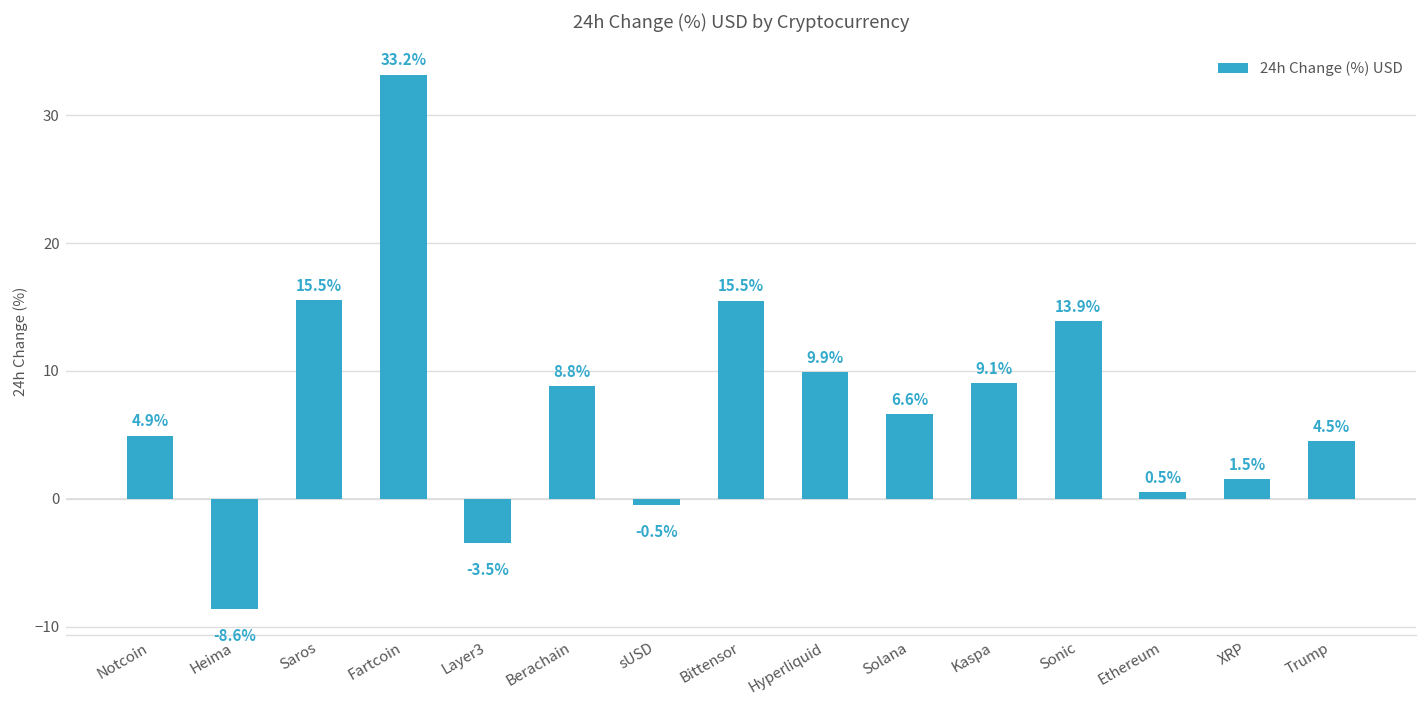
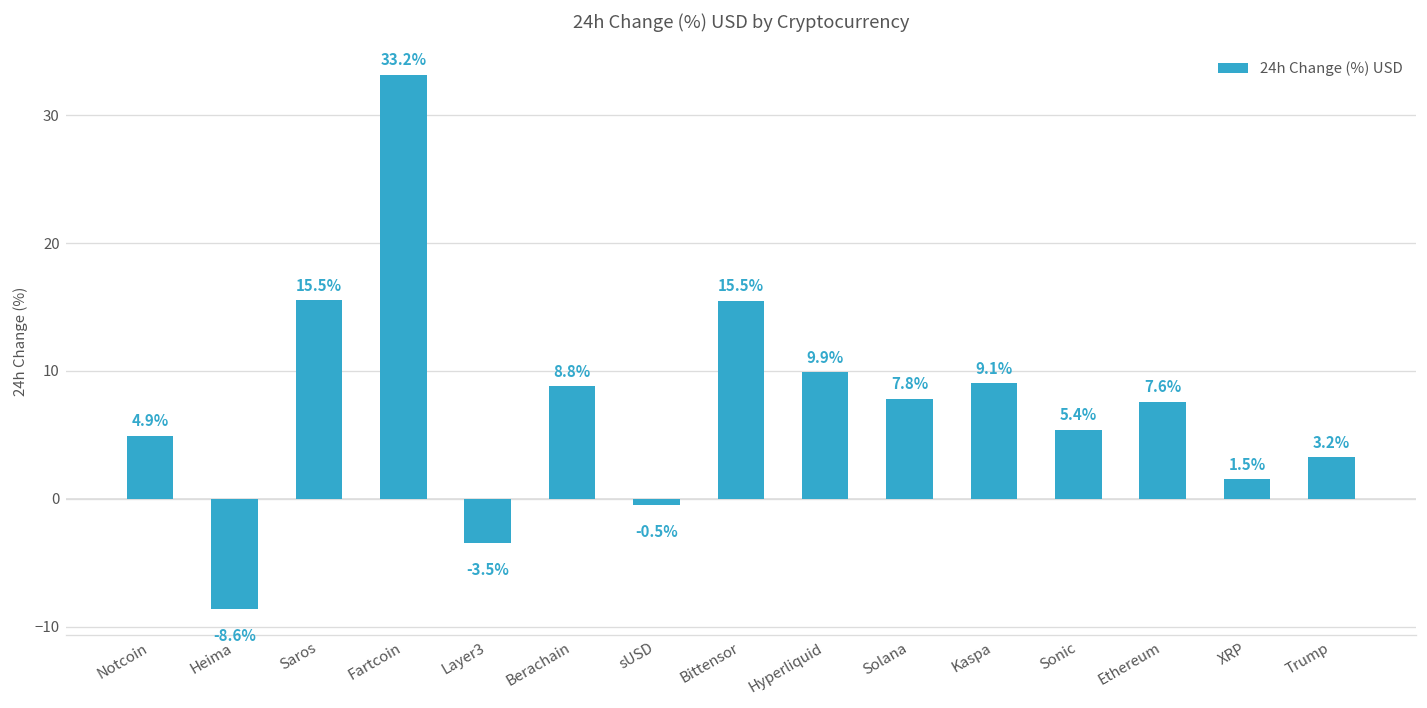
  {
    "Notcoin": "4.9%",
    "Heima": "-8.6%",
    "Saros": "15.5%",
    "Fartcoin": "33.2%",
    "Layer3": "-3.5%",
    "Berachain": "8.8%",
    "sUSD": "-0.5%",
    "Bittensor": "15.5%",
    "Hyperliquid": "9.9%",
-   "Solana": "6.6%",
+   "Solana": "7.8%",
    "Kaspa": "9.1%",
-   "Sonic": "13.9%",
-   "Ethereum": "0.5%",
+   "Sonic": "5.4%",
+   "Ethereum": "7.6%",
    "XRP": "1.5%",
-   "Trump": "4.5%"
+   "Trump": "3.2%"
  }
